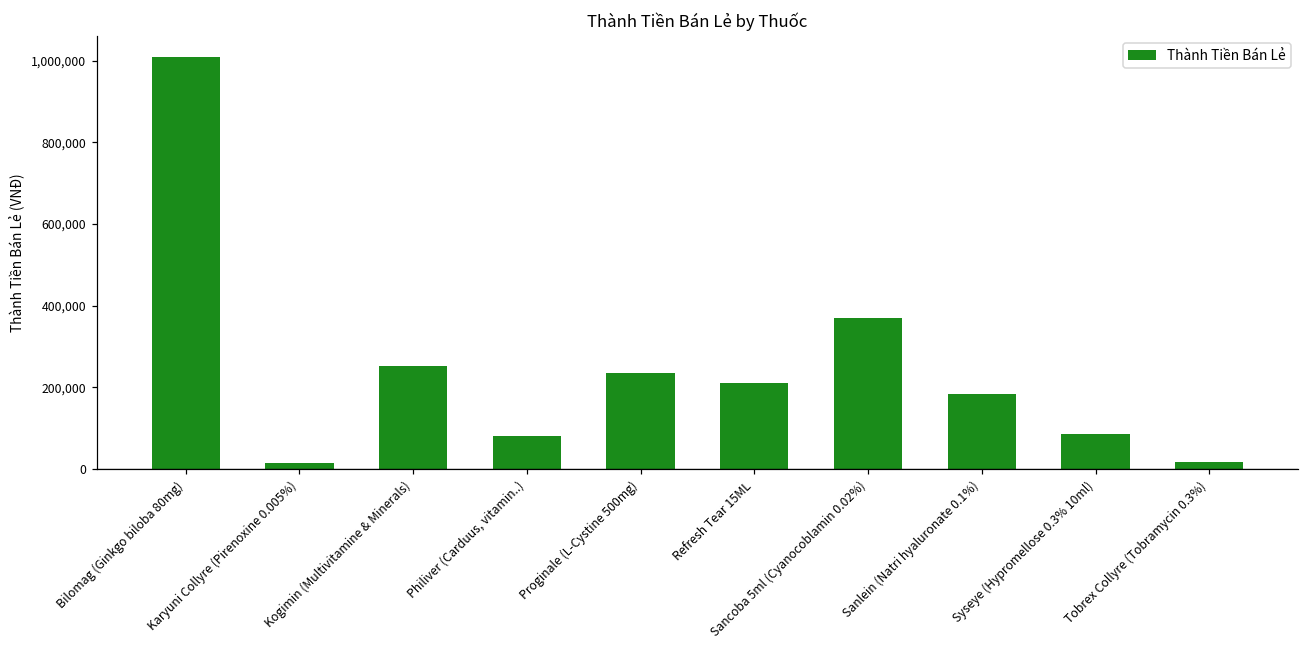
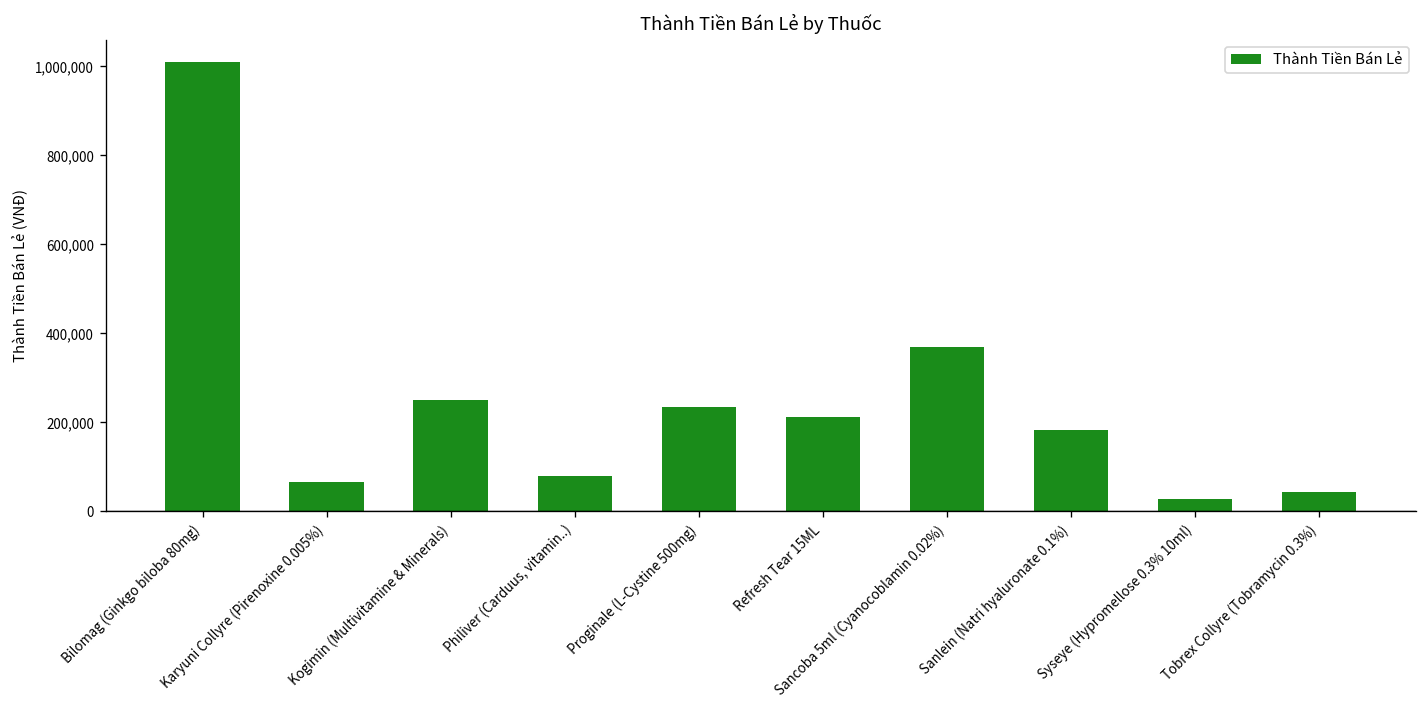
  {
    "Bilomag (Ginkgo biloba 80mg)": "1,010,000",
-   "Karyuni Collyre (Pirenoxine 0.005%)": "10,000",
+   "Karyuni Collyre (Pirenoxine 0.005%)": "70,000",
    "Kogimin (Multivitamine & Minerals)": "250,000",
    "Philiver (Carduus, vitamin..)": "80,000",
    "Proginale (L-Cystine 500mg)": "230,000",
    "Refresh Tear 15ML": "210,000",
    "Sancoba 5ml (Cyanocoblamin 0.02%)": "370,000",
    "Sanlein (Natri hyaluronate 0.1%)": "180,000",
-   "Syseye (Hypromellose 0.3% 10ml)": "90,000",
-   "Tobrex Collyre (Tobramycin 0.3%)": "20,000"
+   "Syseye (Hypromellose 0.3% 10ml)": "30,000",
+   "Tobrex Collyre (Tobramycin 0.3%)": "40,000"
  }
